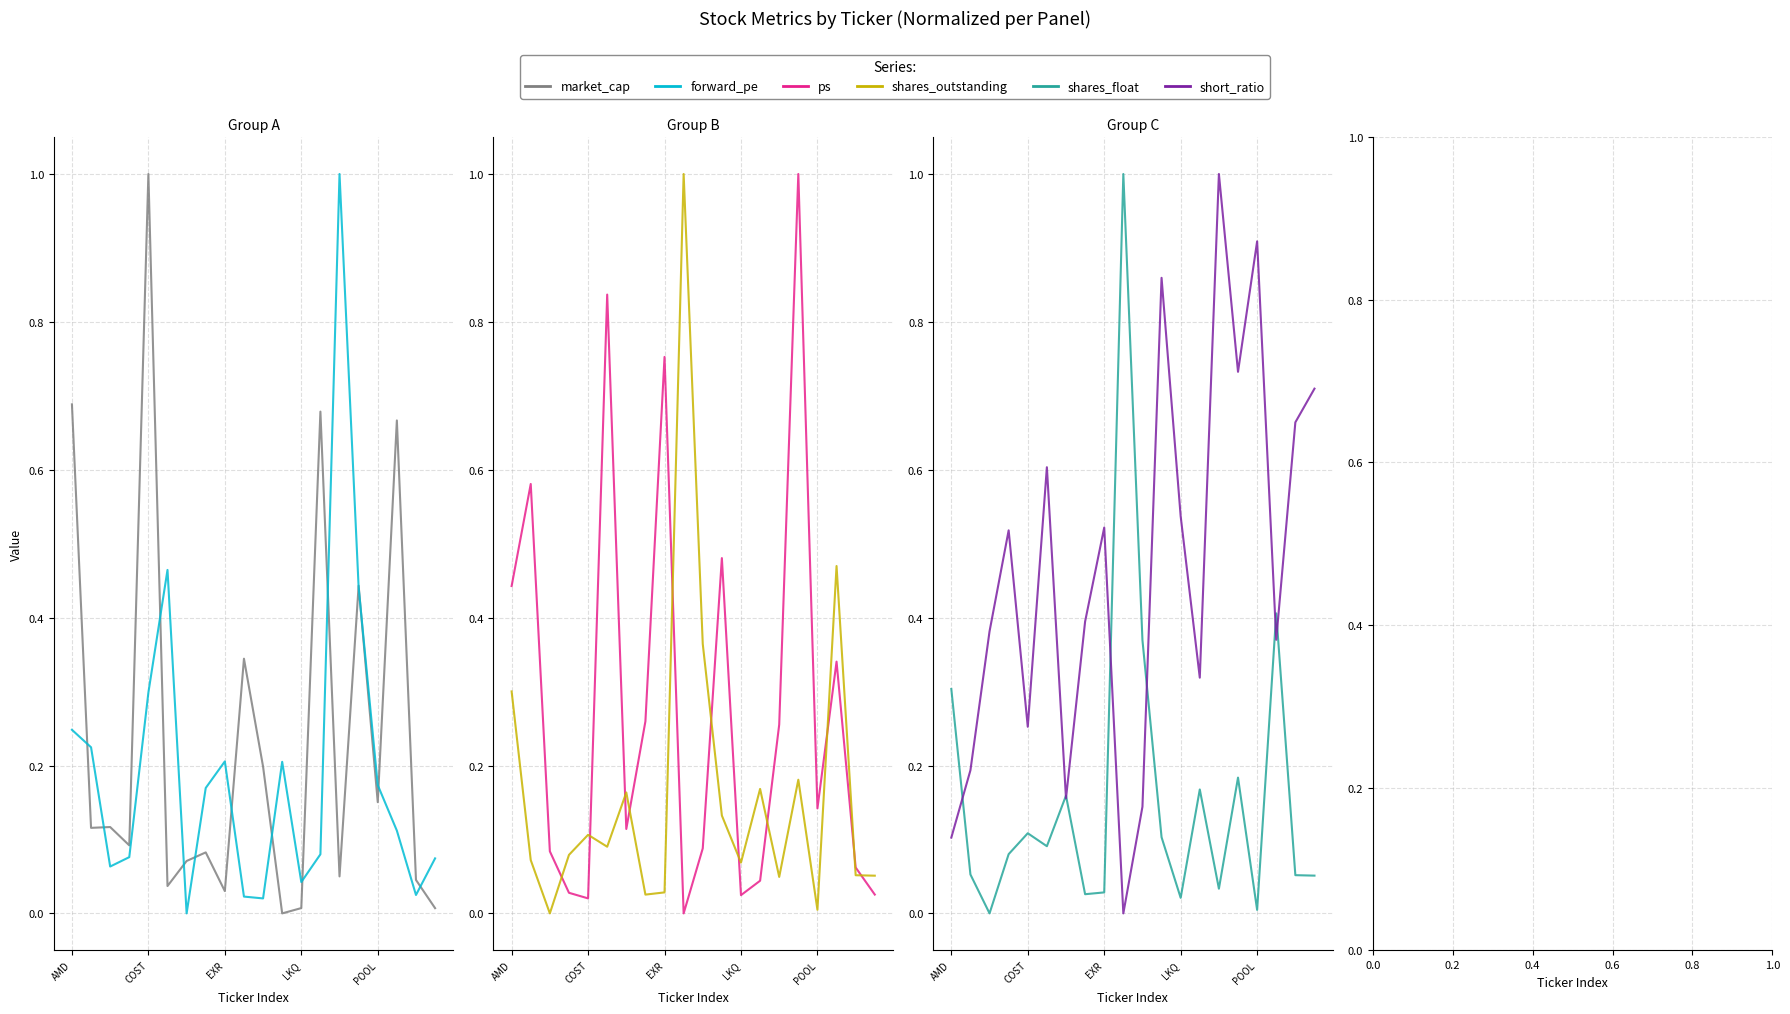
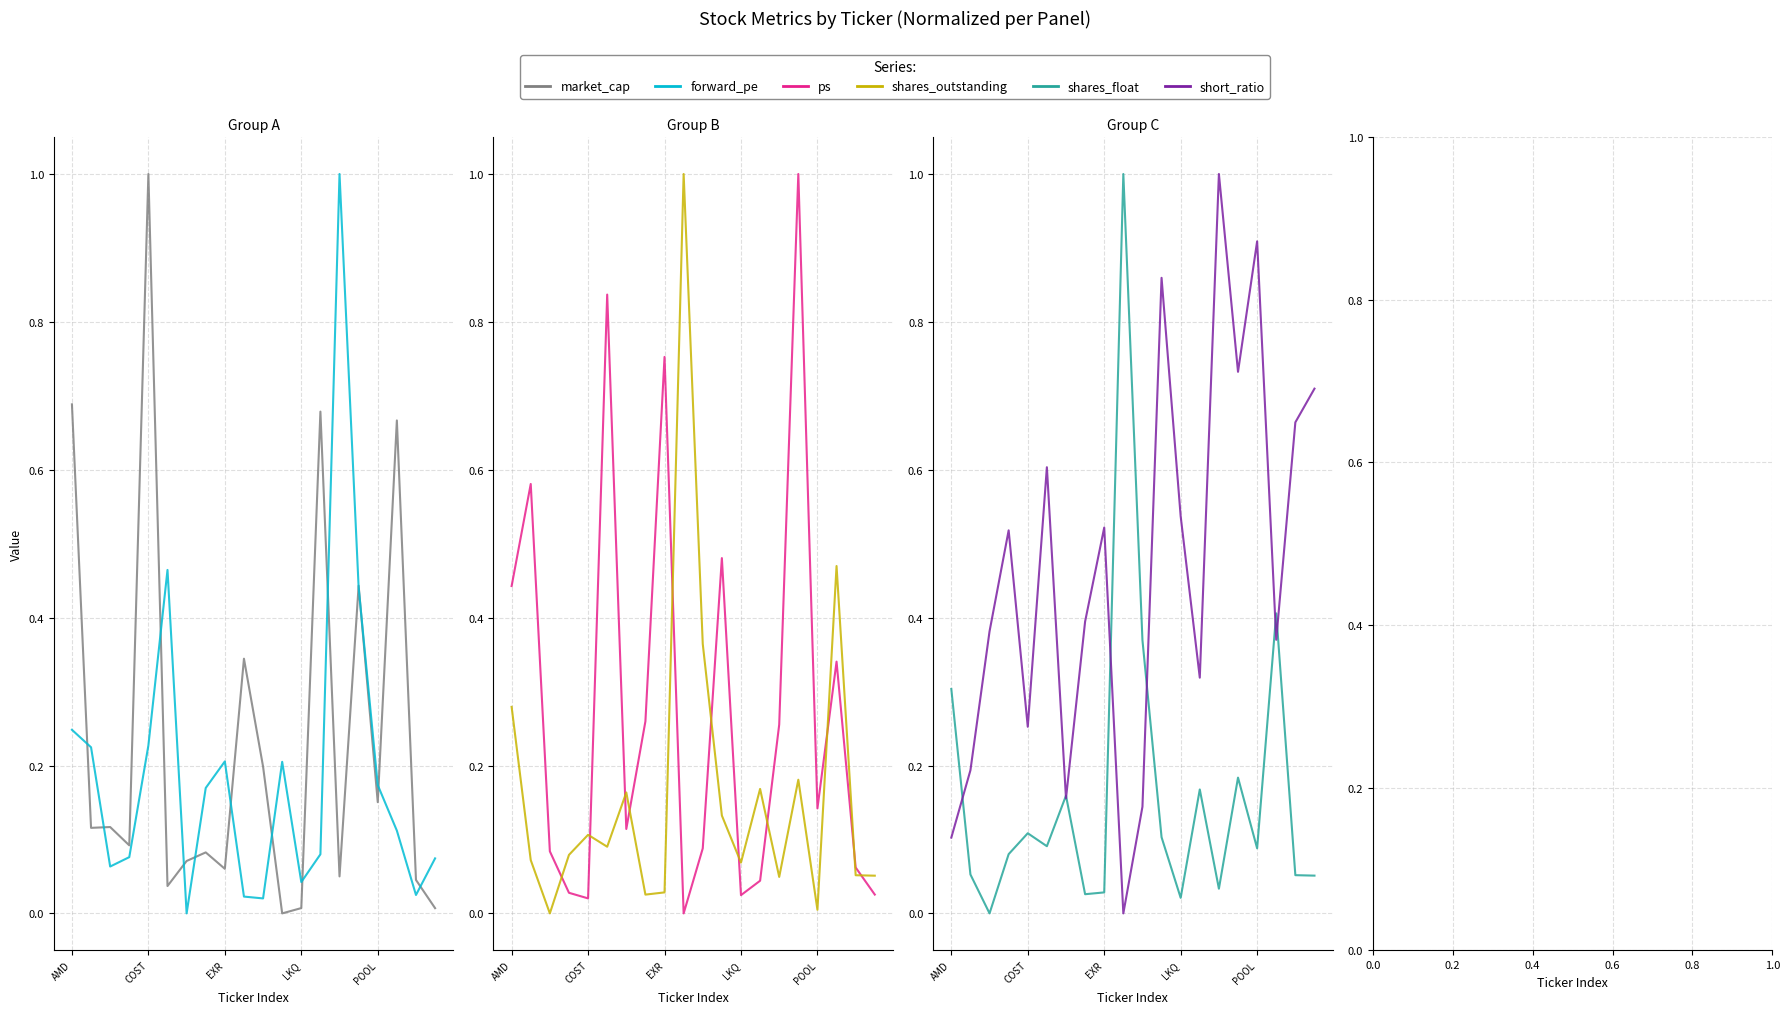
  {
    "Group A": {
      "market_cap": {
        "AMD": 0.69,
        "COST": 1.00,
-       "EXR": 0.03,
+       "EXR": 0.06,
        "LKQ": 0.01,
        "POOL": 0.15
      },
      "forward_pe": {
        "AMD": 0.25,
-       "COST": 0.30,
+       "COST": 0.23,
        "EXR": 0.21,
        "LKQ": 0.04,
        "POOL": 0.17
      }
    },
    "Group B": {
      "ps": {
        "AMD": 0.44,
        "COST": 0.02,
        "EXR": 0.75,
        "LKQ": 0.02,
        "POOL": 0.14
      },
      "shares_outstanding": {
-       "AMD": 0.30,
+       "AMD": 0.28,
        "COST": 0.11,
        "EXR": 0.03,
        "LKQ": 0.07,
        "POOL": 0.00
      }
    },
    "Group C": {
      "shares_float": {
        "AMD": 0.30,
        "COST": 0.11,
        "EXR": 0.03,
        "LKQ": 0.02,
-       "POOL": 0.00
+       "POOL": 0.09
      },
      "short_ratio": {
        "AMD": 0.10,
        "COST": 0.25,
        "EXR": 0.52,
        "LKQ": 0.54,
        "POOL": 0.91
      }
    }
  }
